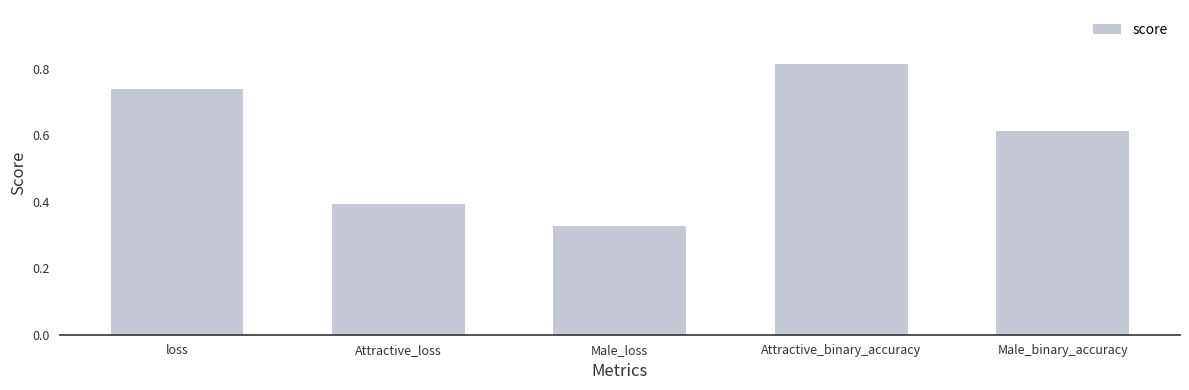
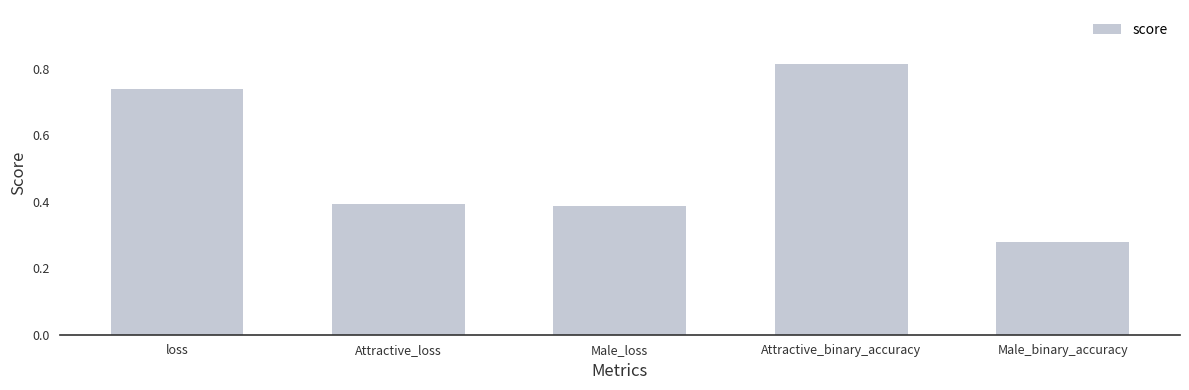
  {
    "loss": 0.74,
    "Attractive_loss": 0.39,
-   "Male_loss": 0.33,
+   "Male_loss": 0.39,
    "Attractive_binary_accuracy": 0.81,
-   "Male_binary_accuracy": 0.61
+   "Male_binary_accuracy": 0.28
  }
